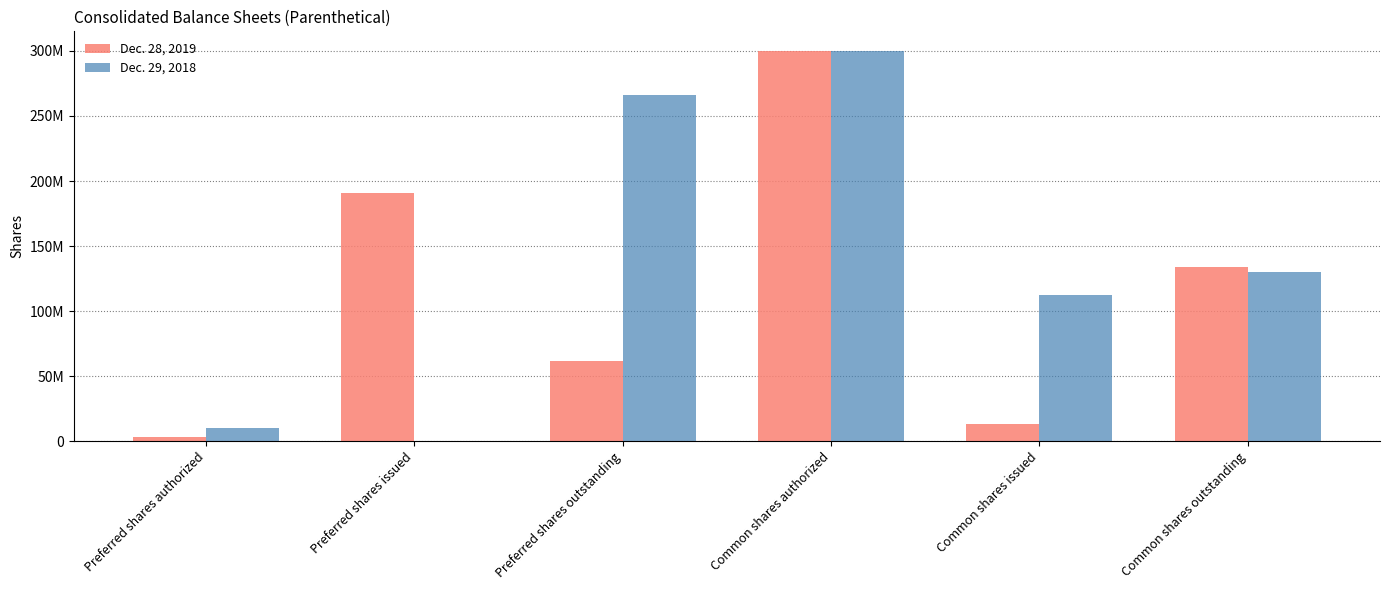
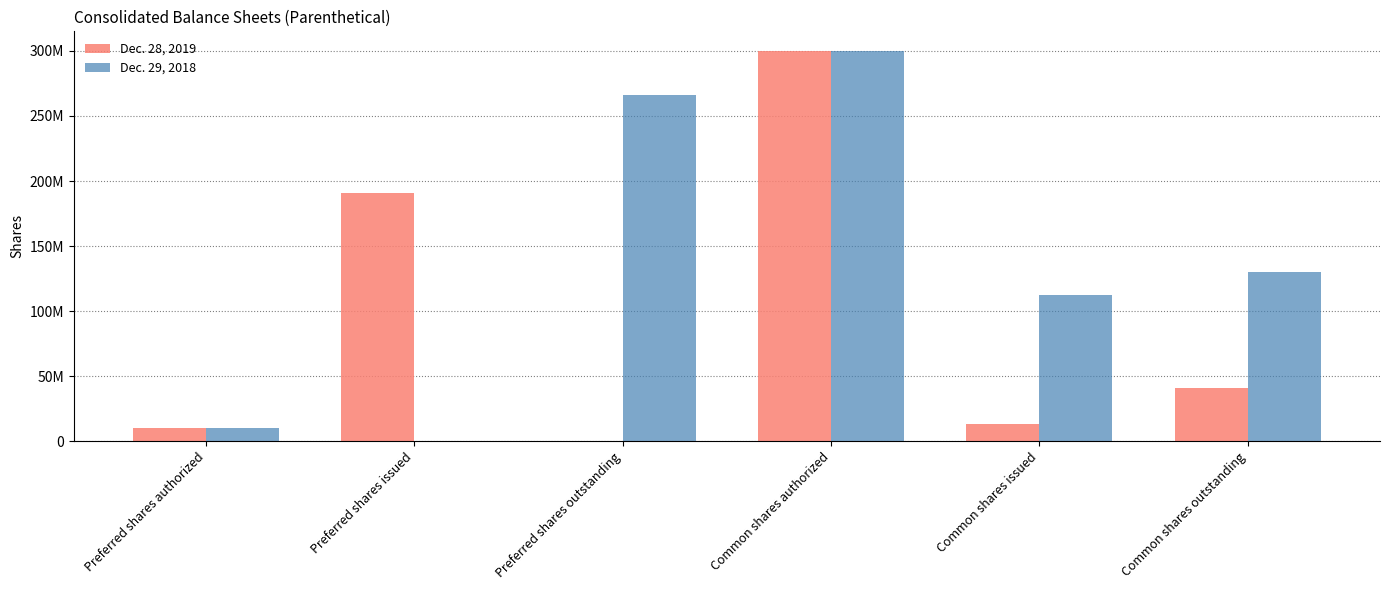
  {
    "Dec. 28, 2019": {
-     "Preferred shares authorized": 3000000,
+     "Preferred shares authorized": 10000000,
      "Preferred shares issued": 191000000,
-     "Preferred shares outstanding": 61000000,
+     "Preferred shares outstanding": 0,
      "Common shares authorized": 300000000,
      "Common shares issued": 13000000,
-     "Common shares outstanding": 134000000
+     "Common shares outstanding": 41000000
    },
    "Dec. 29, 2018": {
      "Preferred shares authorized": 10000000,
      "Preferred shares issued": 0,
      "Preferred shares outstanding": 266000000,
      "Common shares authorized": 300000000,
      "Common shares issued": 112000000,
      "Common shares outstanding": 130000000
    }
  }
